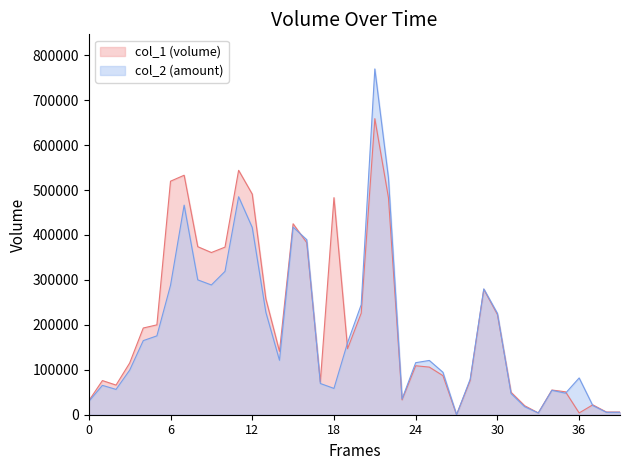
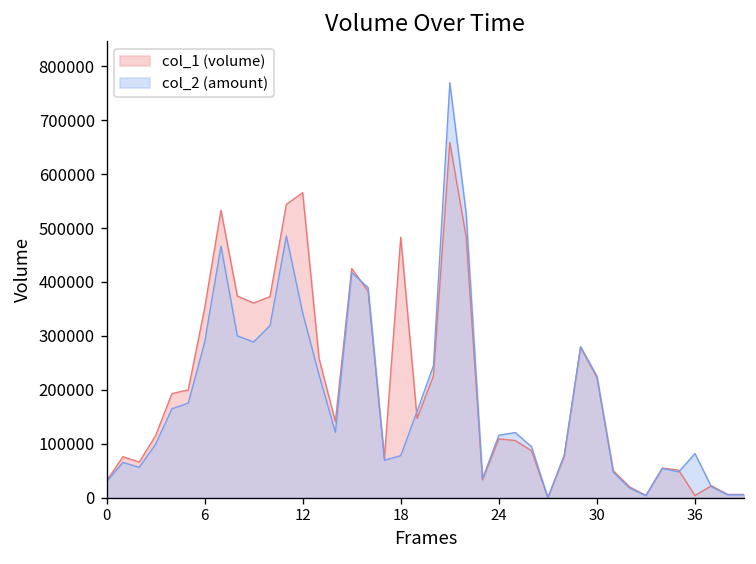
  {
    "col_1 (volume)": {
-     "6": 520000,
-     "12": 490000,
+     "6": 350000,
+     "12": 570000,
      "18": 480000,
      "24": 110000,
      "36": 0
    },
    "col_2 (amount)": {
      "6": 290000,
-     "12": 420000,
-     "18": 60000,
+     "12": 340000,
+     "18": 80000,
      "24": 120000,
      "36": 80000
    }
  }
